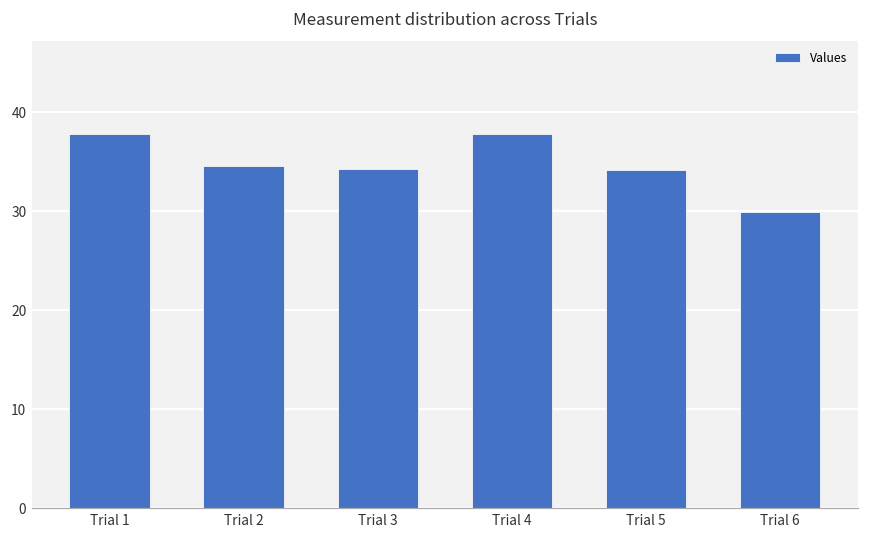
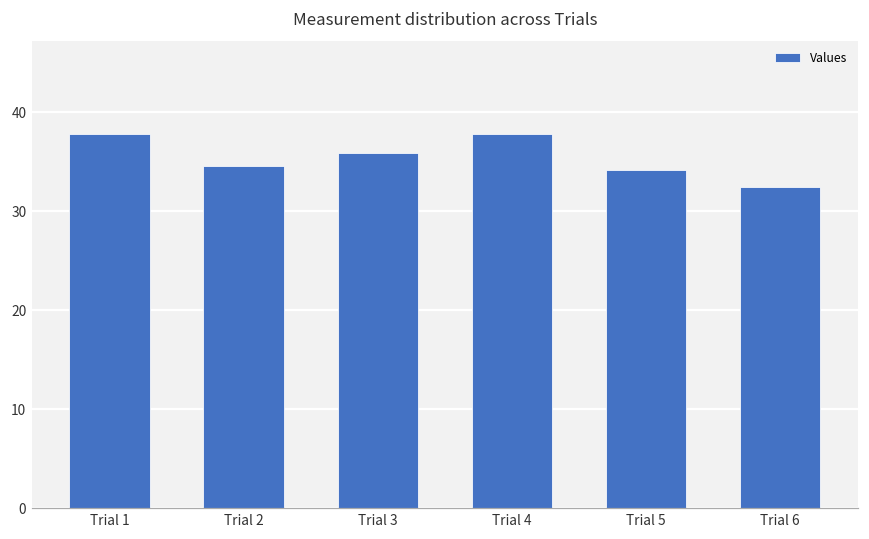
  {
    "Trial 1": 38,
    "Trial 2": 35,
-   "Trial 3": 34,
+   "Trial 3": 36,
    "Trial 4": 38,
    "Trial 5": 34,
-   "Trial 6": 30
+   "Trial 6": 32
  }
